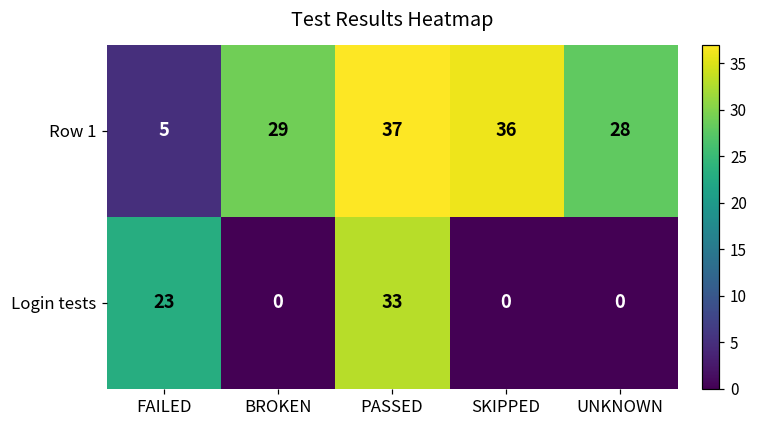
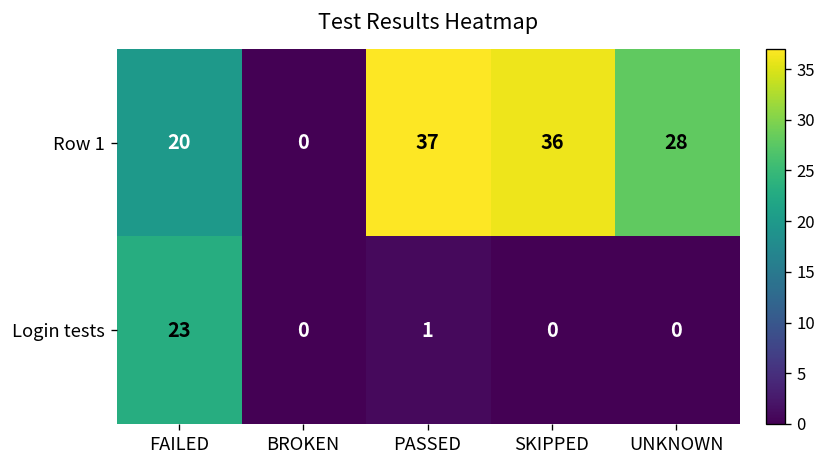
  {
    "Row 1": {
-     "FAILED": 5,
-     "BROKEN": 29,
+     "FAILED": 20,
+     "BROKEN": 0,
      "PASSED": 37,
      "SKIPPED": 36,
      "UNKNOWN": 28
    },
    "Login tests": {
      "FAILED": 23,
      "BROKEN": 0,
-     "PASSED": 33,
+     "PASSED": 1,
      "SKIPPED": 0,
      "UNKNOWN": 0
    }
  }
